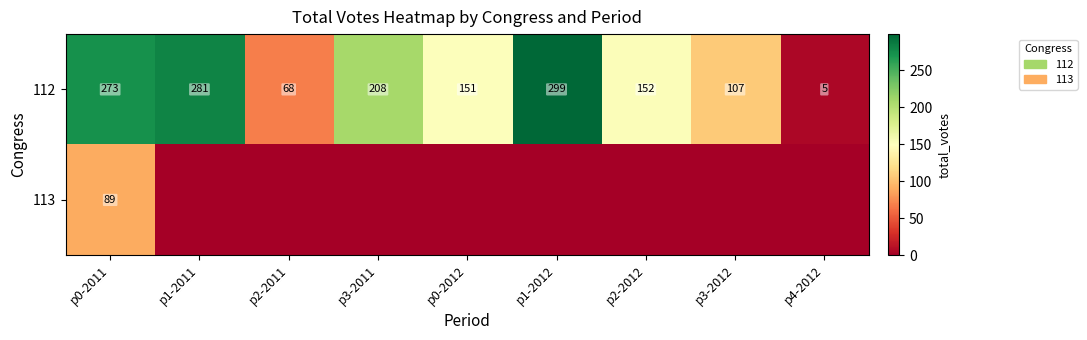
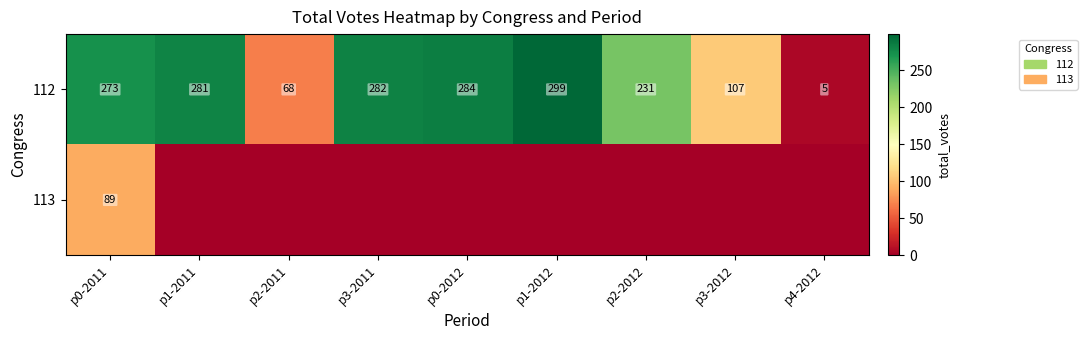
  {
    "112": {
-     "p3-2011": 208,
-     "p0-2012": 151,
-     "p2-2012": 152
+     "p3-2011": 282,
+     "p0-2012": 284,
+     "p2-2012": 231
    }
  }
